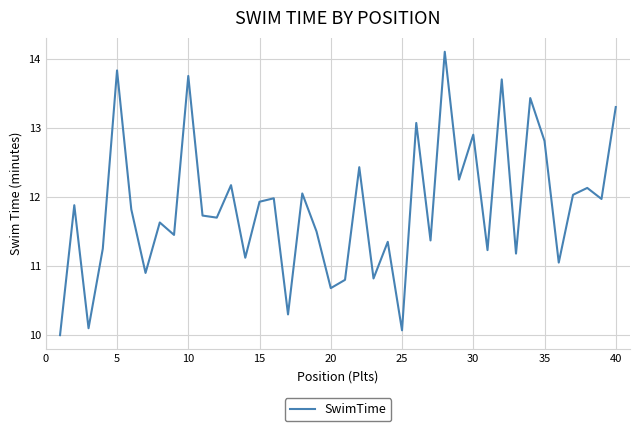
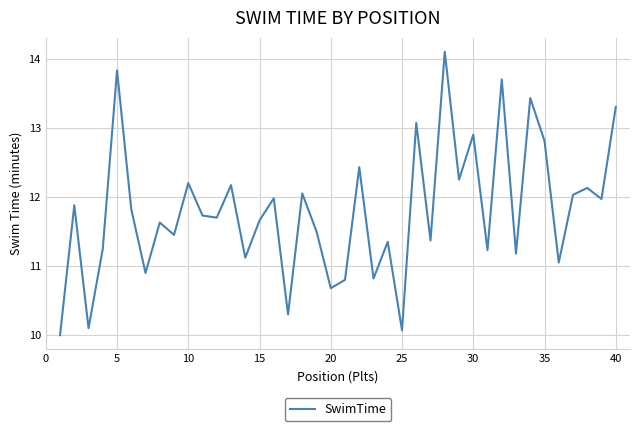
  {
    "5": 13.8,
-   "10": 13.8,
-   "15": 11.9,
+   "10": 12.2,
+   "15": 11.7,
    "20": 10.7,
    "25": 10.1,
    "30": 12.9,
    "35": 12.8,
    "40": 13.3
  }
